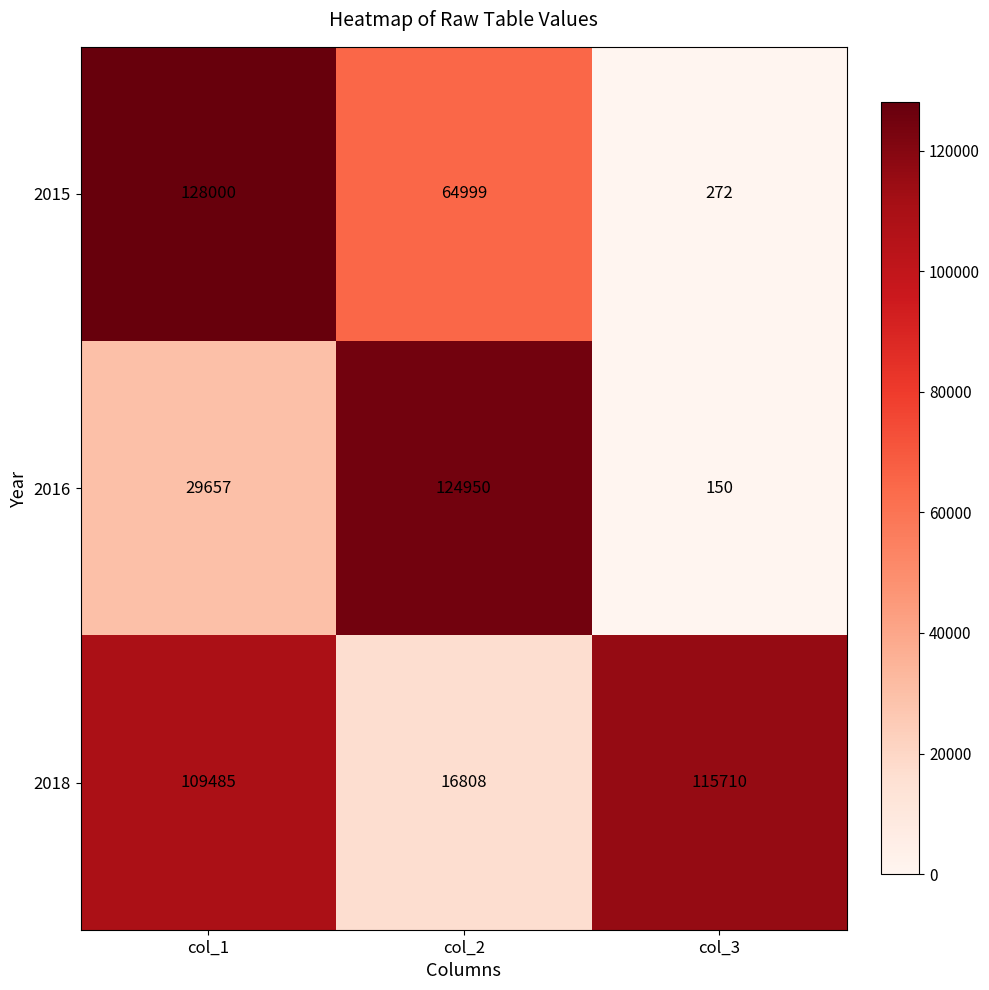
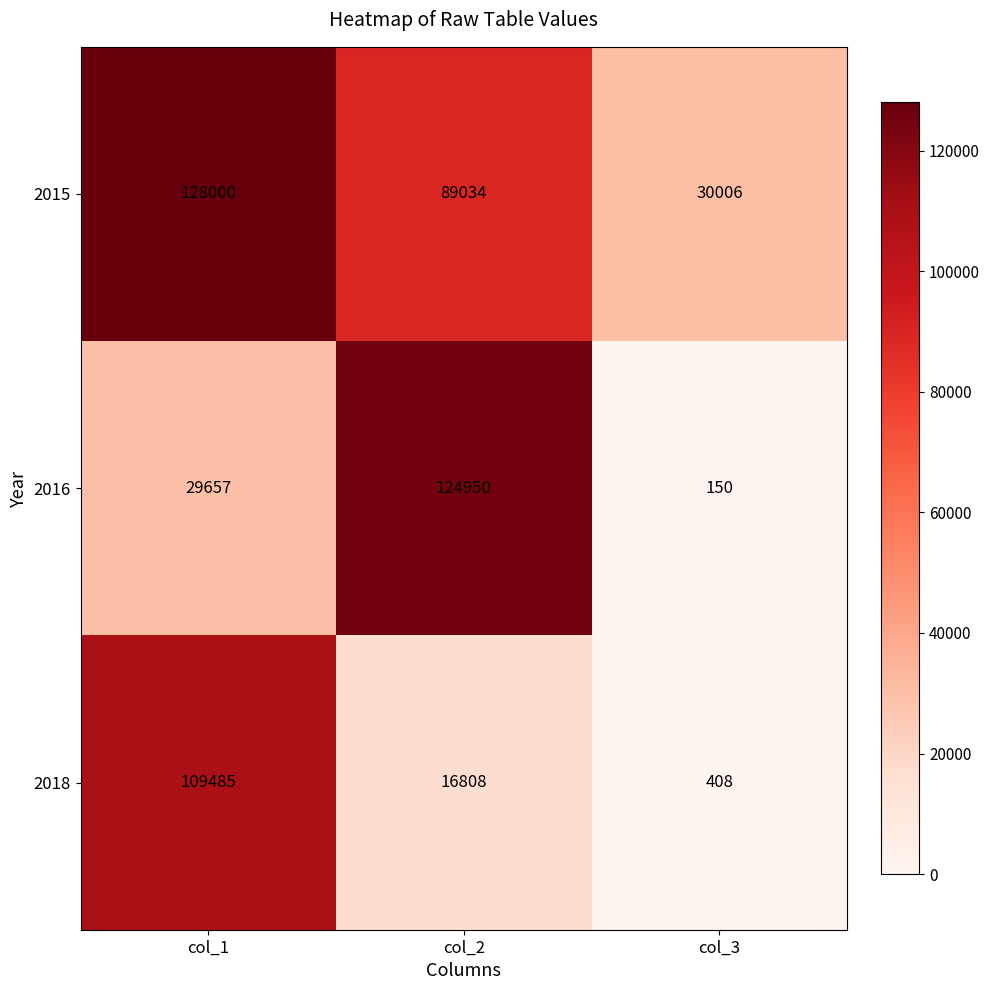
  {
    "2015": {
      "col_1": 128000,
-     "col_2": 64999,
-     "col_3": 272
+     "col_2": 89034,
+     "col_3": 30006
    },
    "2016": {
      "col_1": 29657,
      "col_2": 124950,
      "col_3": 150
    },
    "2018": {
      "col_1": 109485,
      "col_2": 16808,
-     "col_3": 115710
+     "col_3": 408
    }
  }
